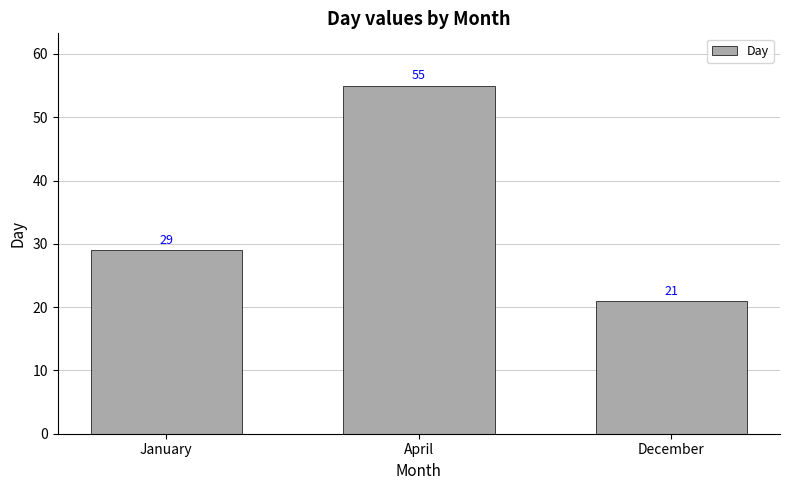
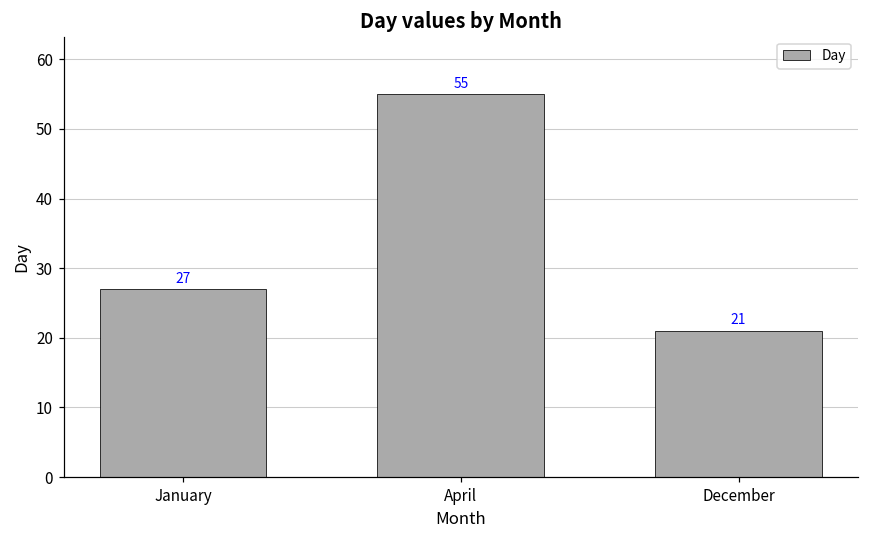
  {
-   "January": 29,
+   "January": 27,
    "April": 55,
    "December": 21
  }
